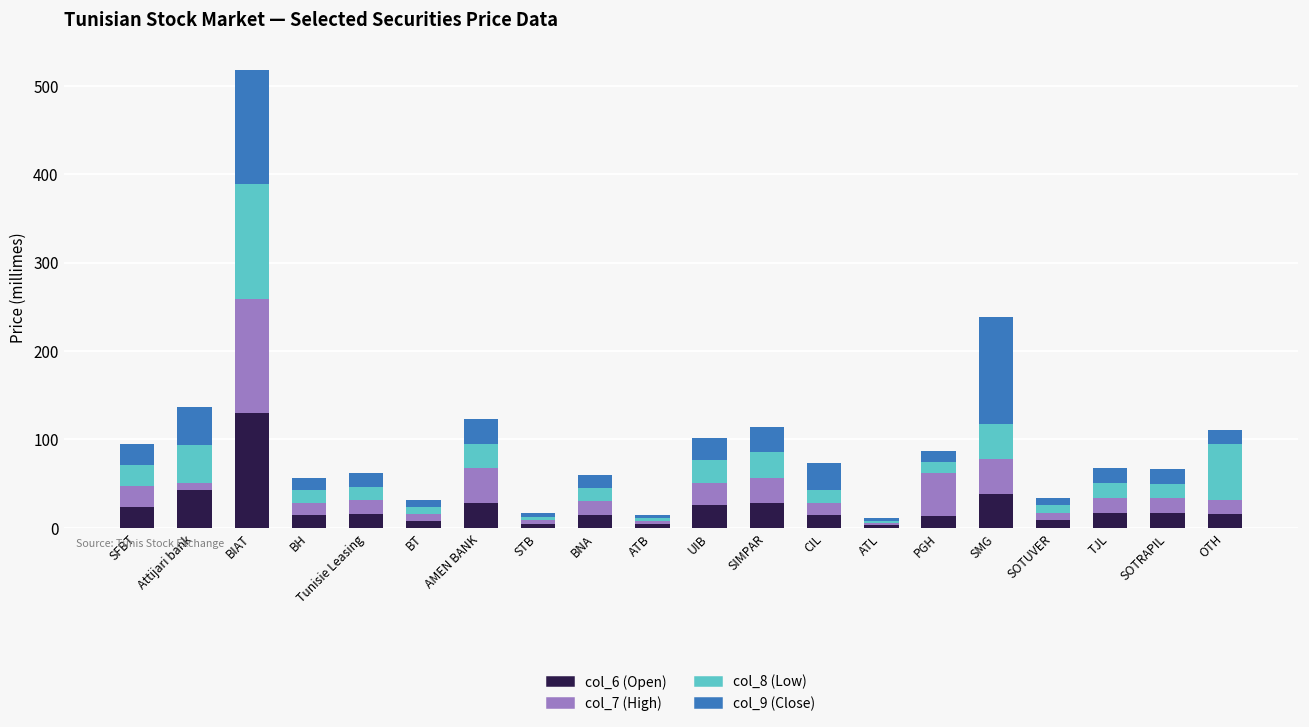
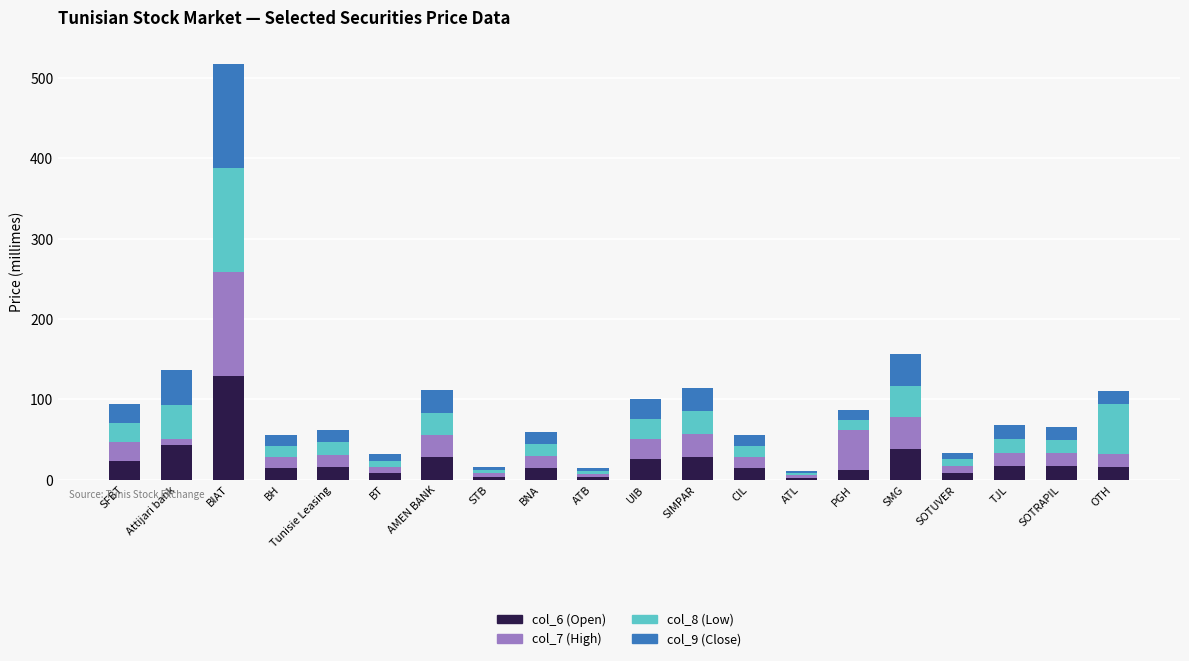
  {
    "col_6 (Open)": {
      "SFBT": 20,
      "Attijari bank": 40,
      "BIAT": 130,
      "BH": 10,
      "Tunisie Leasing": 20,
      "BT": 10,
      "AMEN BANK": 30,
      "STB": 0,
      "BNA": 10,
      "ATB": 0,
      "UIB": 30,
      "SIMPAR": 30,
      "CIL": 10,
      "PGH": 10,
      "SMG": 40,
      "SOTUVER": 10,
      "TJL": 20,
      "SOTRAPIL": 20,
      "OTH": 20
    },
    "col_7 (High)": {
      "SFBT": 20,
      "Attijari bank": 10,
      "BIAT": 130,
      "BH": 10,
      "Tunisie Leasing": 20,
      "BT": 10,
-     "AMEN BANK": 40,
+     "AMEN BANK": 30,
      "STB": 0,
      "BNA": 10,
      "ATB": 0,
      "UIB": 30,
      "SIMPAR": 30,
      "CIL": 10,
      "PGH": 50,
      "SMG": 40,
      "SOTUVER": 10,
      "TJL": 20,
      "SOTRAPIL": 20,
      "OTH": 20
    },
    "col_8 (Low)": {
      "SFBT": 20,
      "Attijari bank": 40,
      "BIAT": 130,
      "BH": 10,
      "Tunisie Leasing": 20,
      "BT": 10,
      "AMEN BANK": 30,
      "STB": 0,
      "BNA": 10,
      "ATB": 0,
      "UIB": 20,
      "SIMPAR": 30,
      "CIL": 10,
      "PGH": 10,
      "SMG": 40,
      "SOTUVER": 10,
      "TJL": 20,
      "SOTRAPIL": 20,
      "OTH": 60
    },
    "col_9 (Close)": {
      "SFBT": 20,
      "Attijari bank": 40,
      "BIAT": 130,
      "BH": 10,
      "Tunisie Leasing": 20,
      "BT": 10,
      "AMEN BANK": 30,
      "STB": 0,
      "BNA": 10,
      "ATB": 0,
      "UIB": 30,
      "SIMPAR": 30,
-     "CIL": 30,
+     "CIL": 10,
      "PGH": 10,
-     "SMG": 120,
+     "SMG": 40,
      "SOTUVER": 10,
      "TJL": 20,
      "SOTRAPIL": 20,
      "OTH": 20
    }
  }
